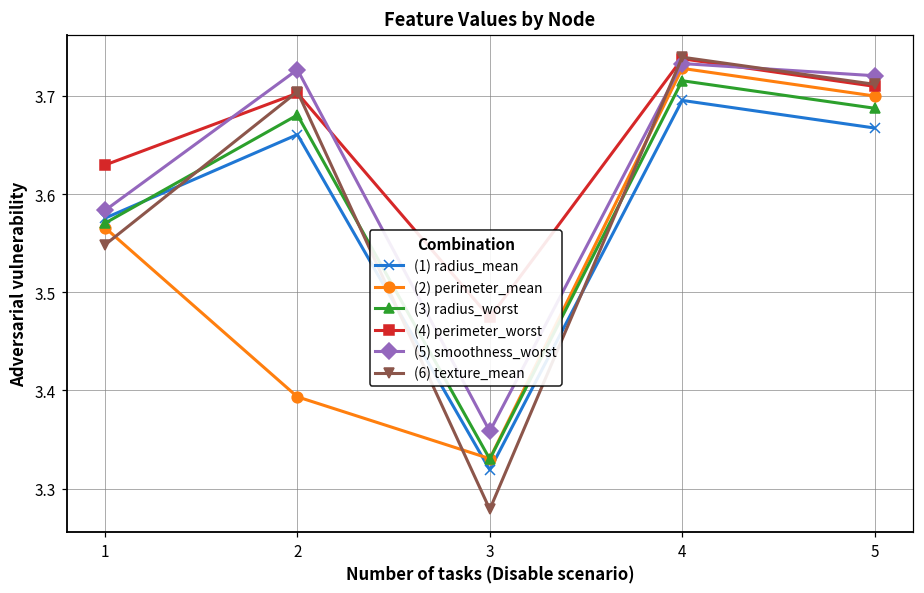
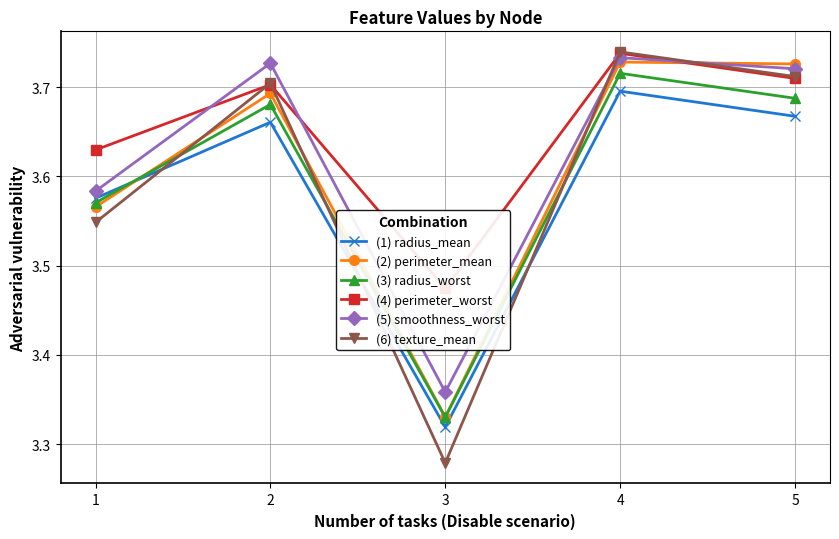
  {
    "(1) radius_mean": {
      "1": 3.58,
      "2": 3.66,
      "3": 3.32,
      "4": 3.70,
      "5": 3.67
    },
    "(2) perimeter_mean": {
      "1": 3.57,
-     "2": 3.39,
+     "2": 3.69,
      "4": 3.73,
-     "5": 3.70
+     "5": 3.73
    },
    "(3) radius_worst": {
      "1": 3.57,
      "2": 3.68,
      "4": 3.72,
      "5": 3.69
    },
    "(4) perimeter_worst": {
      "1": 3.63
    },
    "(5) smoothness_worst": {
      "1": 3.58,
      "2": 3.73,
      "3": 3.36,
      "4": 3.73,
      "5": 3.72
    },
    "(6) texture_mean": {
      "1": 3.55,
      "3": 3.28
    }
  }
